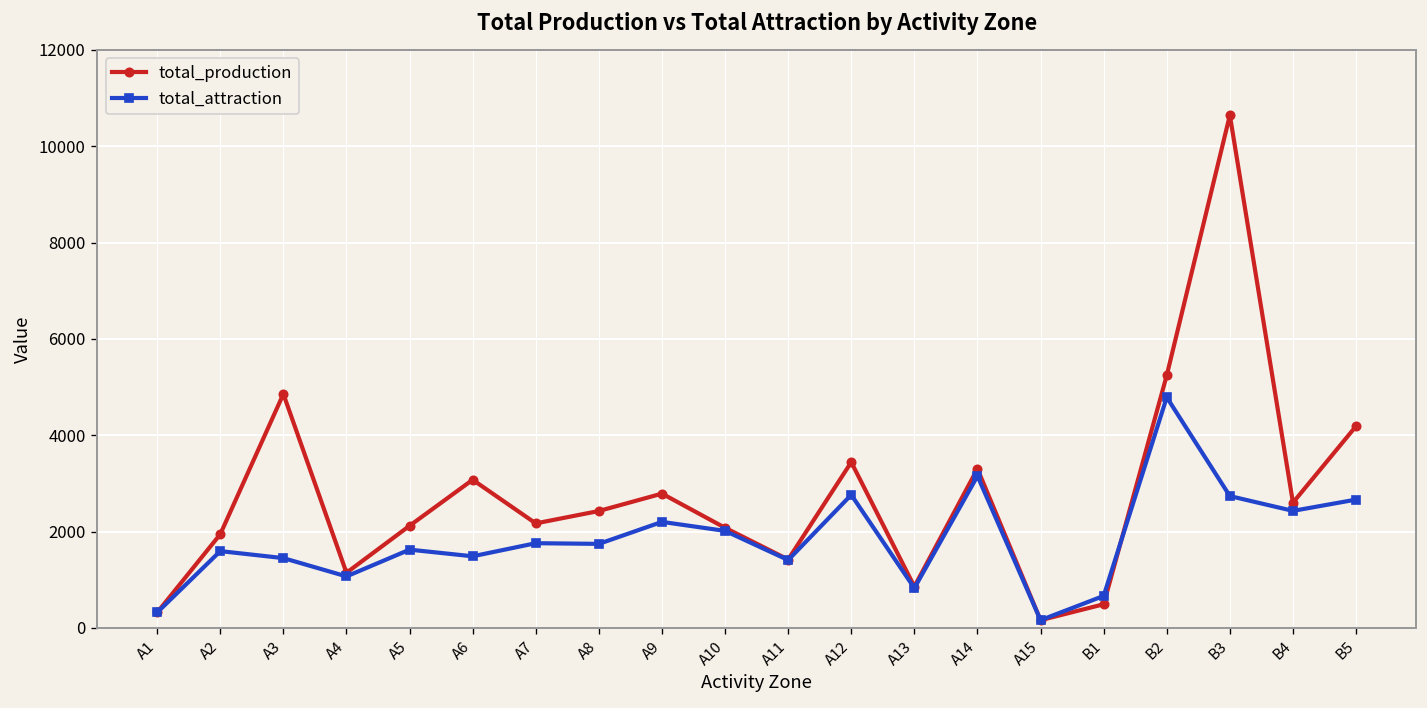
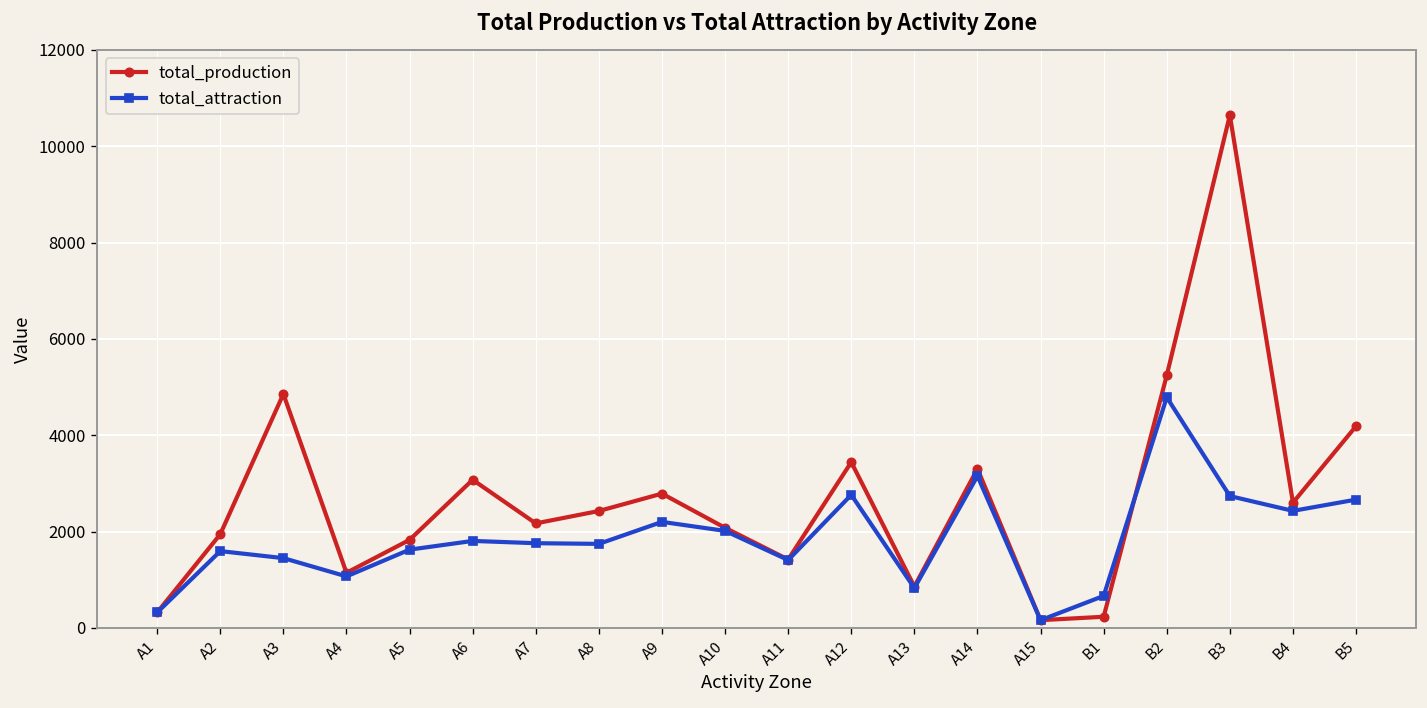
  {
    "total_production": {
      "A2": 1900,
      "A3": 4900,
      "A4": 1100,
-     "A5": 2100,
+     "A5": 1800,
      "A6": 3100,
      "A7": 2200,
      "A8": 2400,
      "A9": 2800,
      "A10": 2100,
      "A12": 3400,
      "A14": 3300,
-     "B1": 500,
+     "B1": 200,
      "B2": 5200,
      "B3": 10600,
      "B4": 2600,
      "B5": 4200
    },
    "total_attraction": {
      "A2": 1600,
      "A3": 1400,
      "A4": 1100,
      "A5": 1600,
-     "A6": 1500,
+     "A6": 1800,
      "A7": 1800,
      "A8": 1700,
      "A9": 2200,
      "A10": 2000,
      "A12": 2800,
      "A14": 3200,
      "B1": 700,
      "B2": 4800,
      "B3": 2700,
      "B4": 2400,
      "B5": 2700
    }
  }
